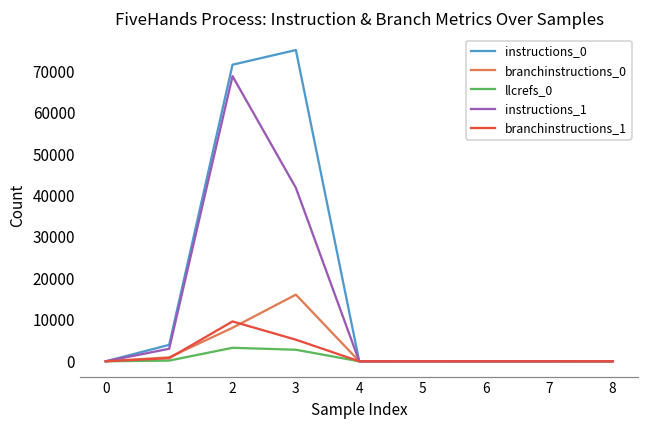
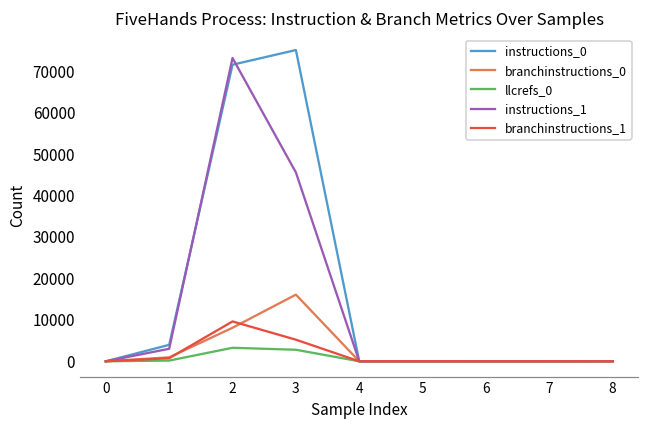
  {
    "instructions_0": {
      "1": 4000,
      "2": 72000,
      "3": 75000
    },
    "llcrefs_0": {
      "2": 3000,
      "3": 3000
    },
    "instructions_1": {
      "1": 3000,
-     "2": 69000,
-     "3": 42000
+     "2": 73000,
+     "3": 46000
    }
  }
